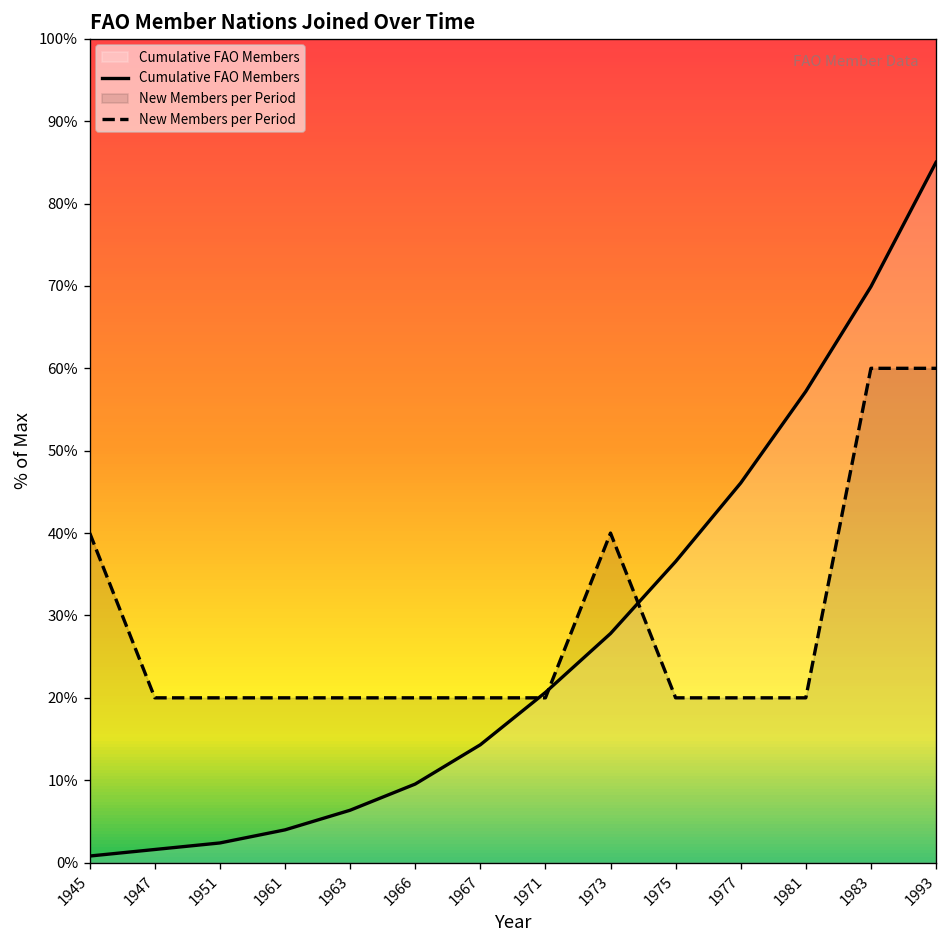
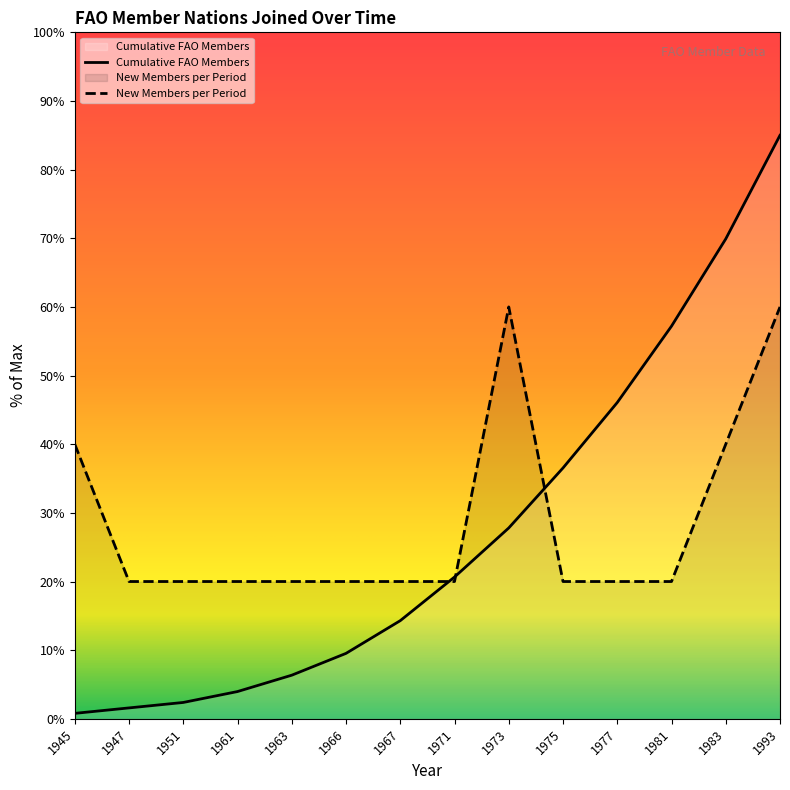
  {
    "New Members per Period": {
      "1945": "40%",
      "1947": "20%",
      "1951": "20%",
      "1961": "20%",
      "1963": "20%",
      "1966": "20%",
      "1967": "20%",
      "1971": "20%",
-     "1973": "40%",
+     "1973": "60%",
      "1975": "20%",
      "1977": "20%",
      "1981": "20%",
-     "1983": "60%",
+     "1983": "40%",
      "1993": "60%"
    }
  }
